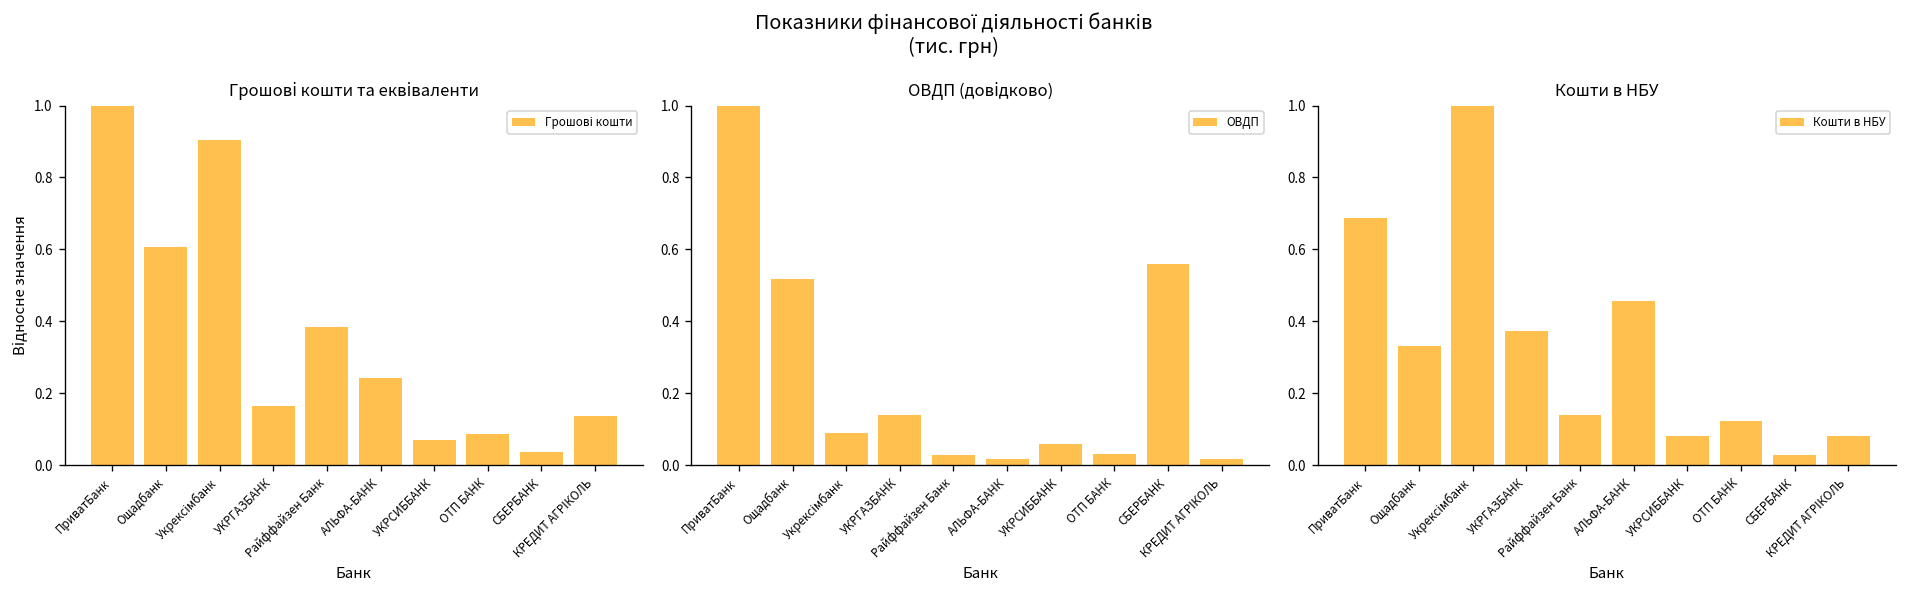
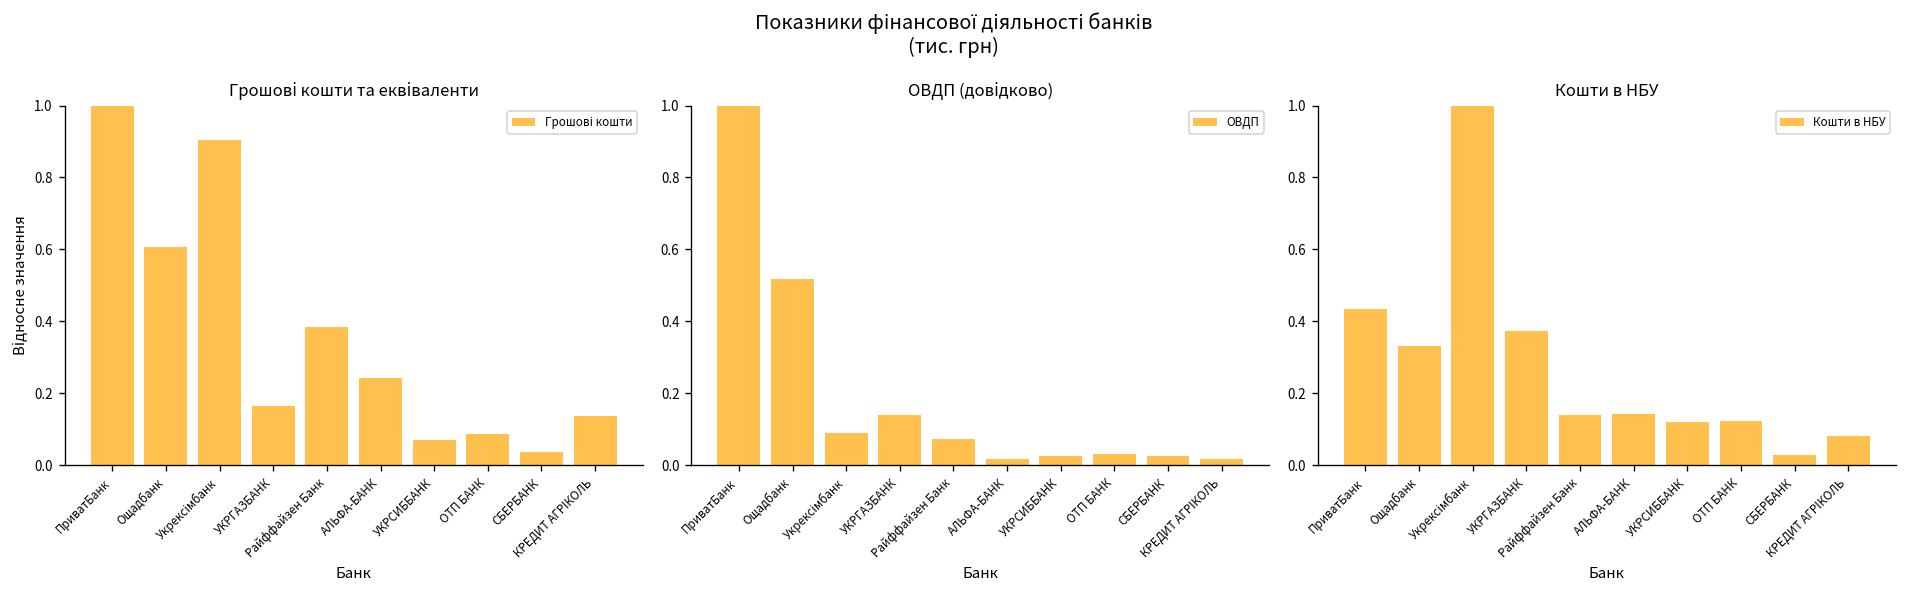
  {
    "Грошові кошти та еквіваленти": {
      "ПриватБанк": 1.00,
      "Ощадбанк": 0.61,
      "Укрексімбанк": 0.90,
      "УКРГАЗБАНК": 0.16,
      "Райффайзен Банк": 0.38,
      "АЛЬФА-БАНК": 0.24,
      "УКРСИББАНК": 0.07,
      "ОТП БАНК": 0.09,
      "СБЕРБАНК": 0.04,
      "КРЕДИТ АГРІКОЛЬ": 0.14
    },
    "ОВДП (довідково)": {
      "ПриватБанк": 1.00,
      "Ощадбанк": 0.52,
      "Укрексімбанк": 0.09,
      "УКРГАЗБАНК": 0.14,
-     "Райффайзен Банк": 0.03,
+     "Райффайзен Банк": 0.07,
      "АЛЬФА-БАНК": 0.02,
-     "УКРСИББАНК": 0.06,
+     "УКРСИББАНК": 0.02,
      "ОТП БАНК": 0.03,
-     "СБЕРБАНК": 0.56,
+     "СБЕРБАНК": 0.03,
      "КРЕДИТ АГРІКОЛЬ": 0.02
    },
    "Кошти в НБУ": {
-     "ПриватБанк": 0.69,
+     "ПриватБанк": 0.44,
      "Ощадбанк": 0.33,
      "Укрексімбанк": 1.00,
      "УКРГАЗБАНК": 0.37,
      "Райффайзен Банк": 0.14,
-     "АЛЬФА-БАНК": 0.45,
-     "УКРСИББАНК": 0.08,
+     "АЛЬФА-БАНК": 0.14,
+     "УКРСИББАНК": 0.12,
      "ОТП БАНК": 0.12,
      "СБЕРБАНК": 0.03,
      "КРЕДИТ АГРІКОЛЬ": 0.08
    }
  }
